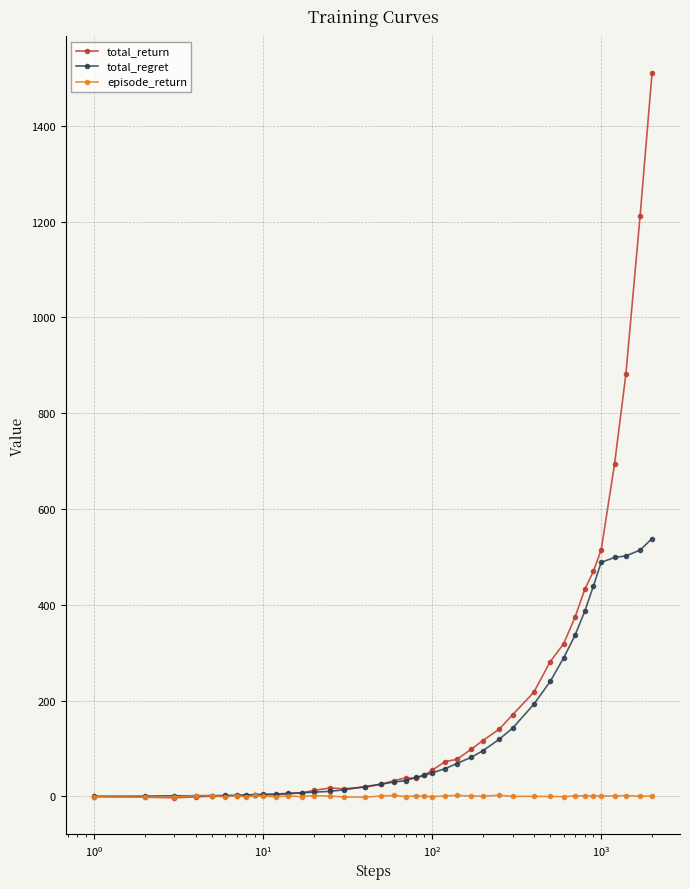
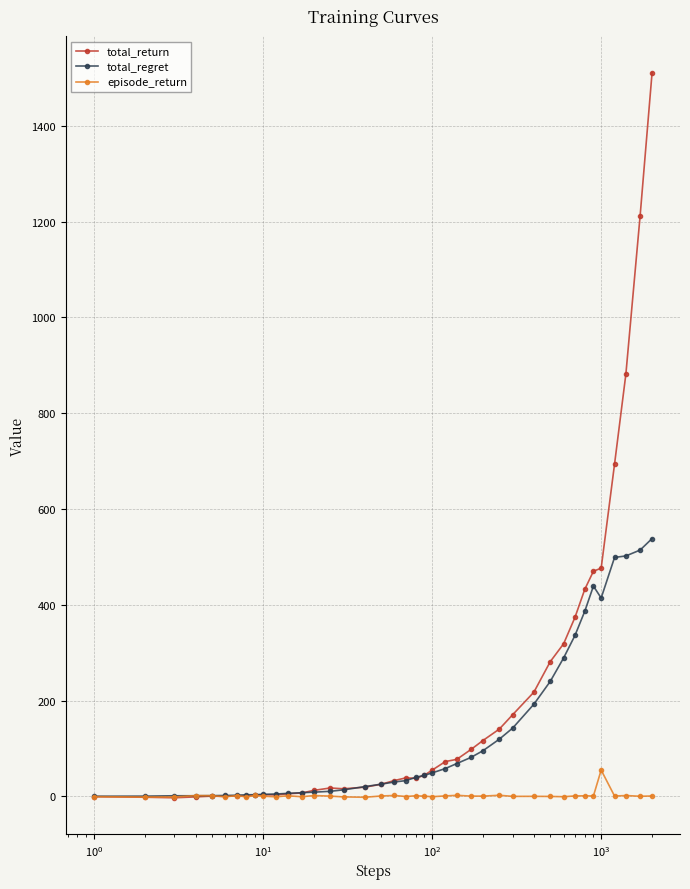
  {
    "total_return": {
      "10^2": 50,
-     "10^3": 510
+     "10^3": 480
    },
    "total_regret": {
      "10^2": 50,
-     "10^3": 490
+     "10^3": 410
    },
    "episode_return": {
      "10^2": 0,
-     "10^3": 0
+     "10^3": 60
    }
  }
